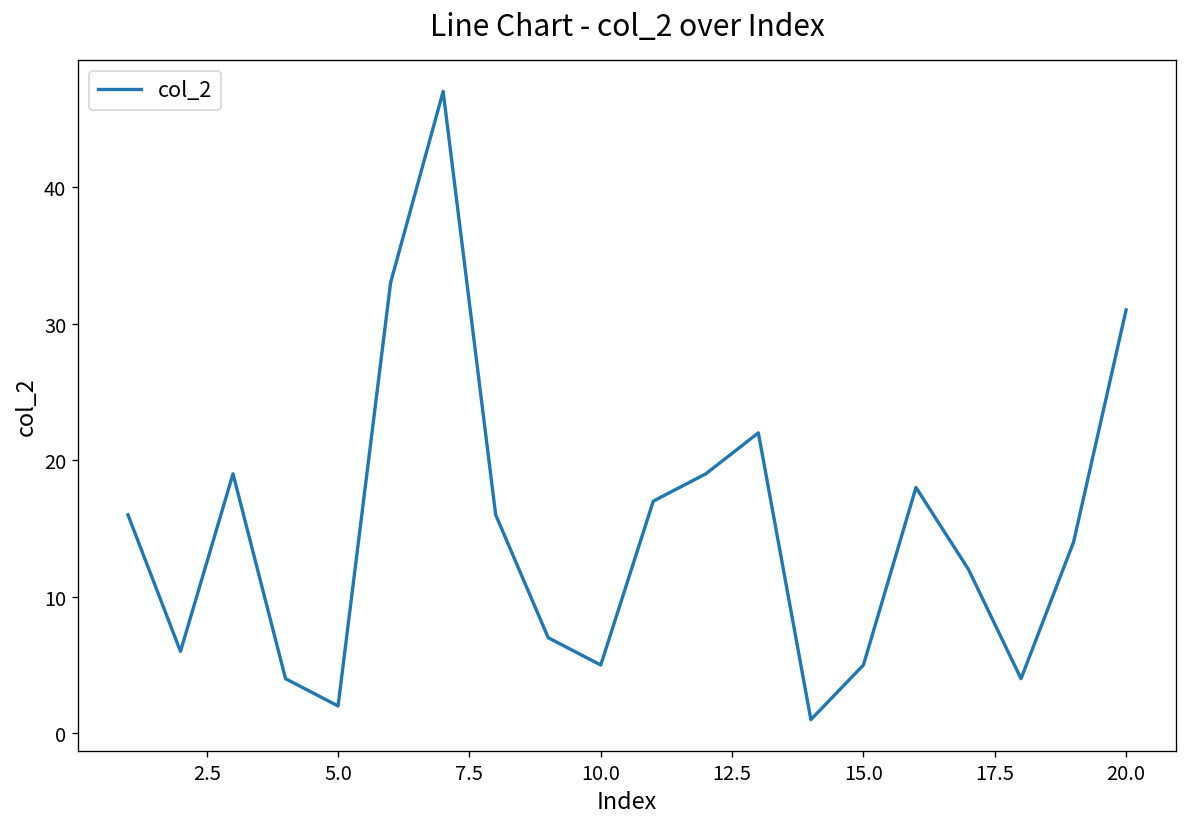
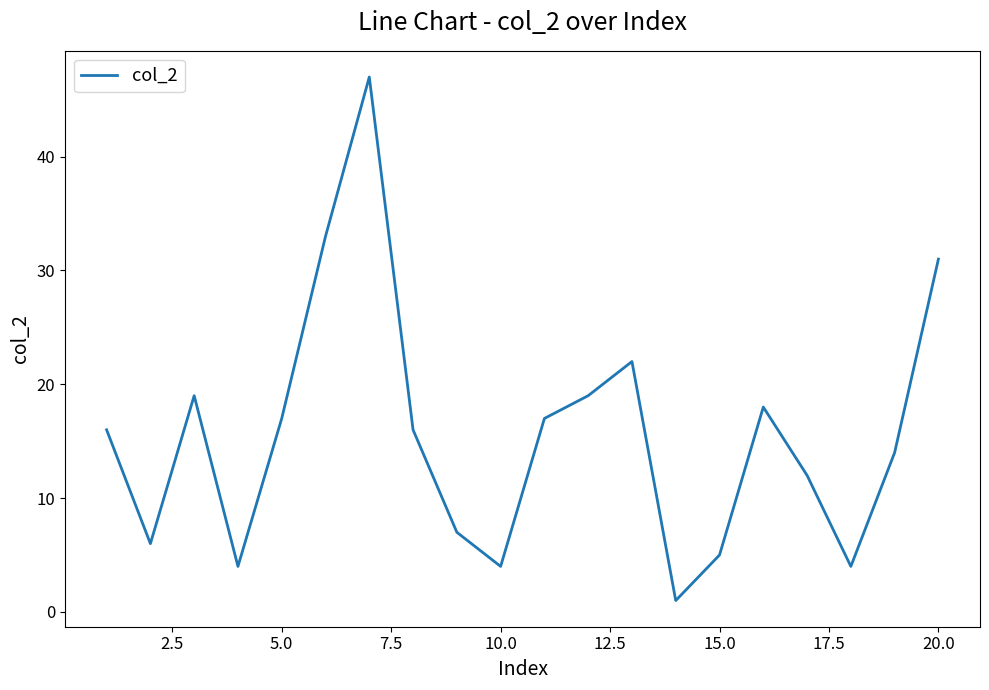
  {
-   "5.0": 2,
-   "10.0": 5,
+   "5.0": 17,
+   "10.0": 4,
    "15.0": 5,
    "20.0": 31
  }
